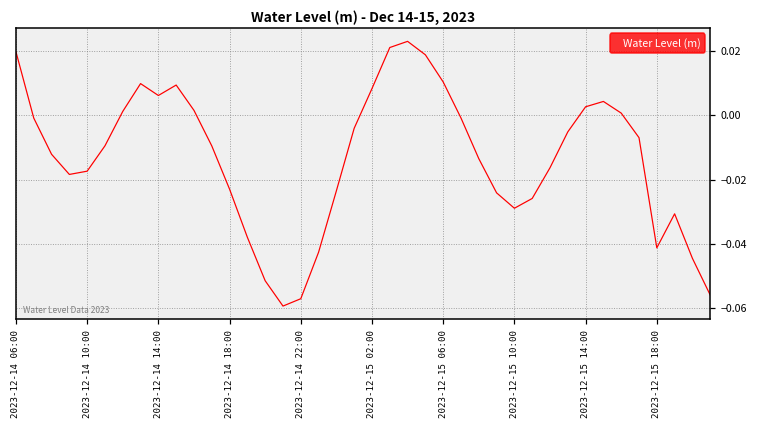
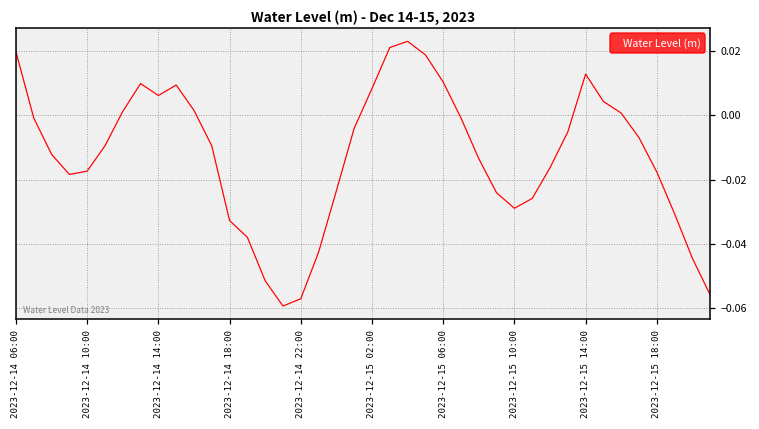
  {
    "2023-12-14 06:00": 0.020,
    "2023-12-14 10:00": -0.017,
    "2023-12-14 14:00": 0.006,
-   "2023-12-14 18:00": -0.023,
+   "2023-12-14 18:00": -0.033,
    "2023-12-14 22:00": -0.057,
    "2023-12-15 02:00": 0.008,
    "2023-12-15 06:00": 0.010,
    "2023-12-15 10:00": -0.029,
-   "2023-12-15 14:00": 0.003,
-   "2023-12-15 18:00": -0.041
+   "2023-12-15 14:00": 0.013,
+   "2023-12-15 18:00": -0.018
  }
